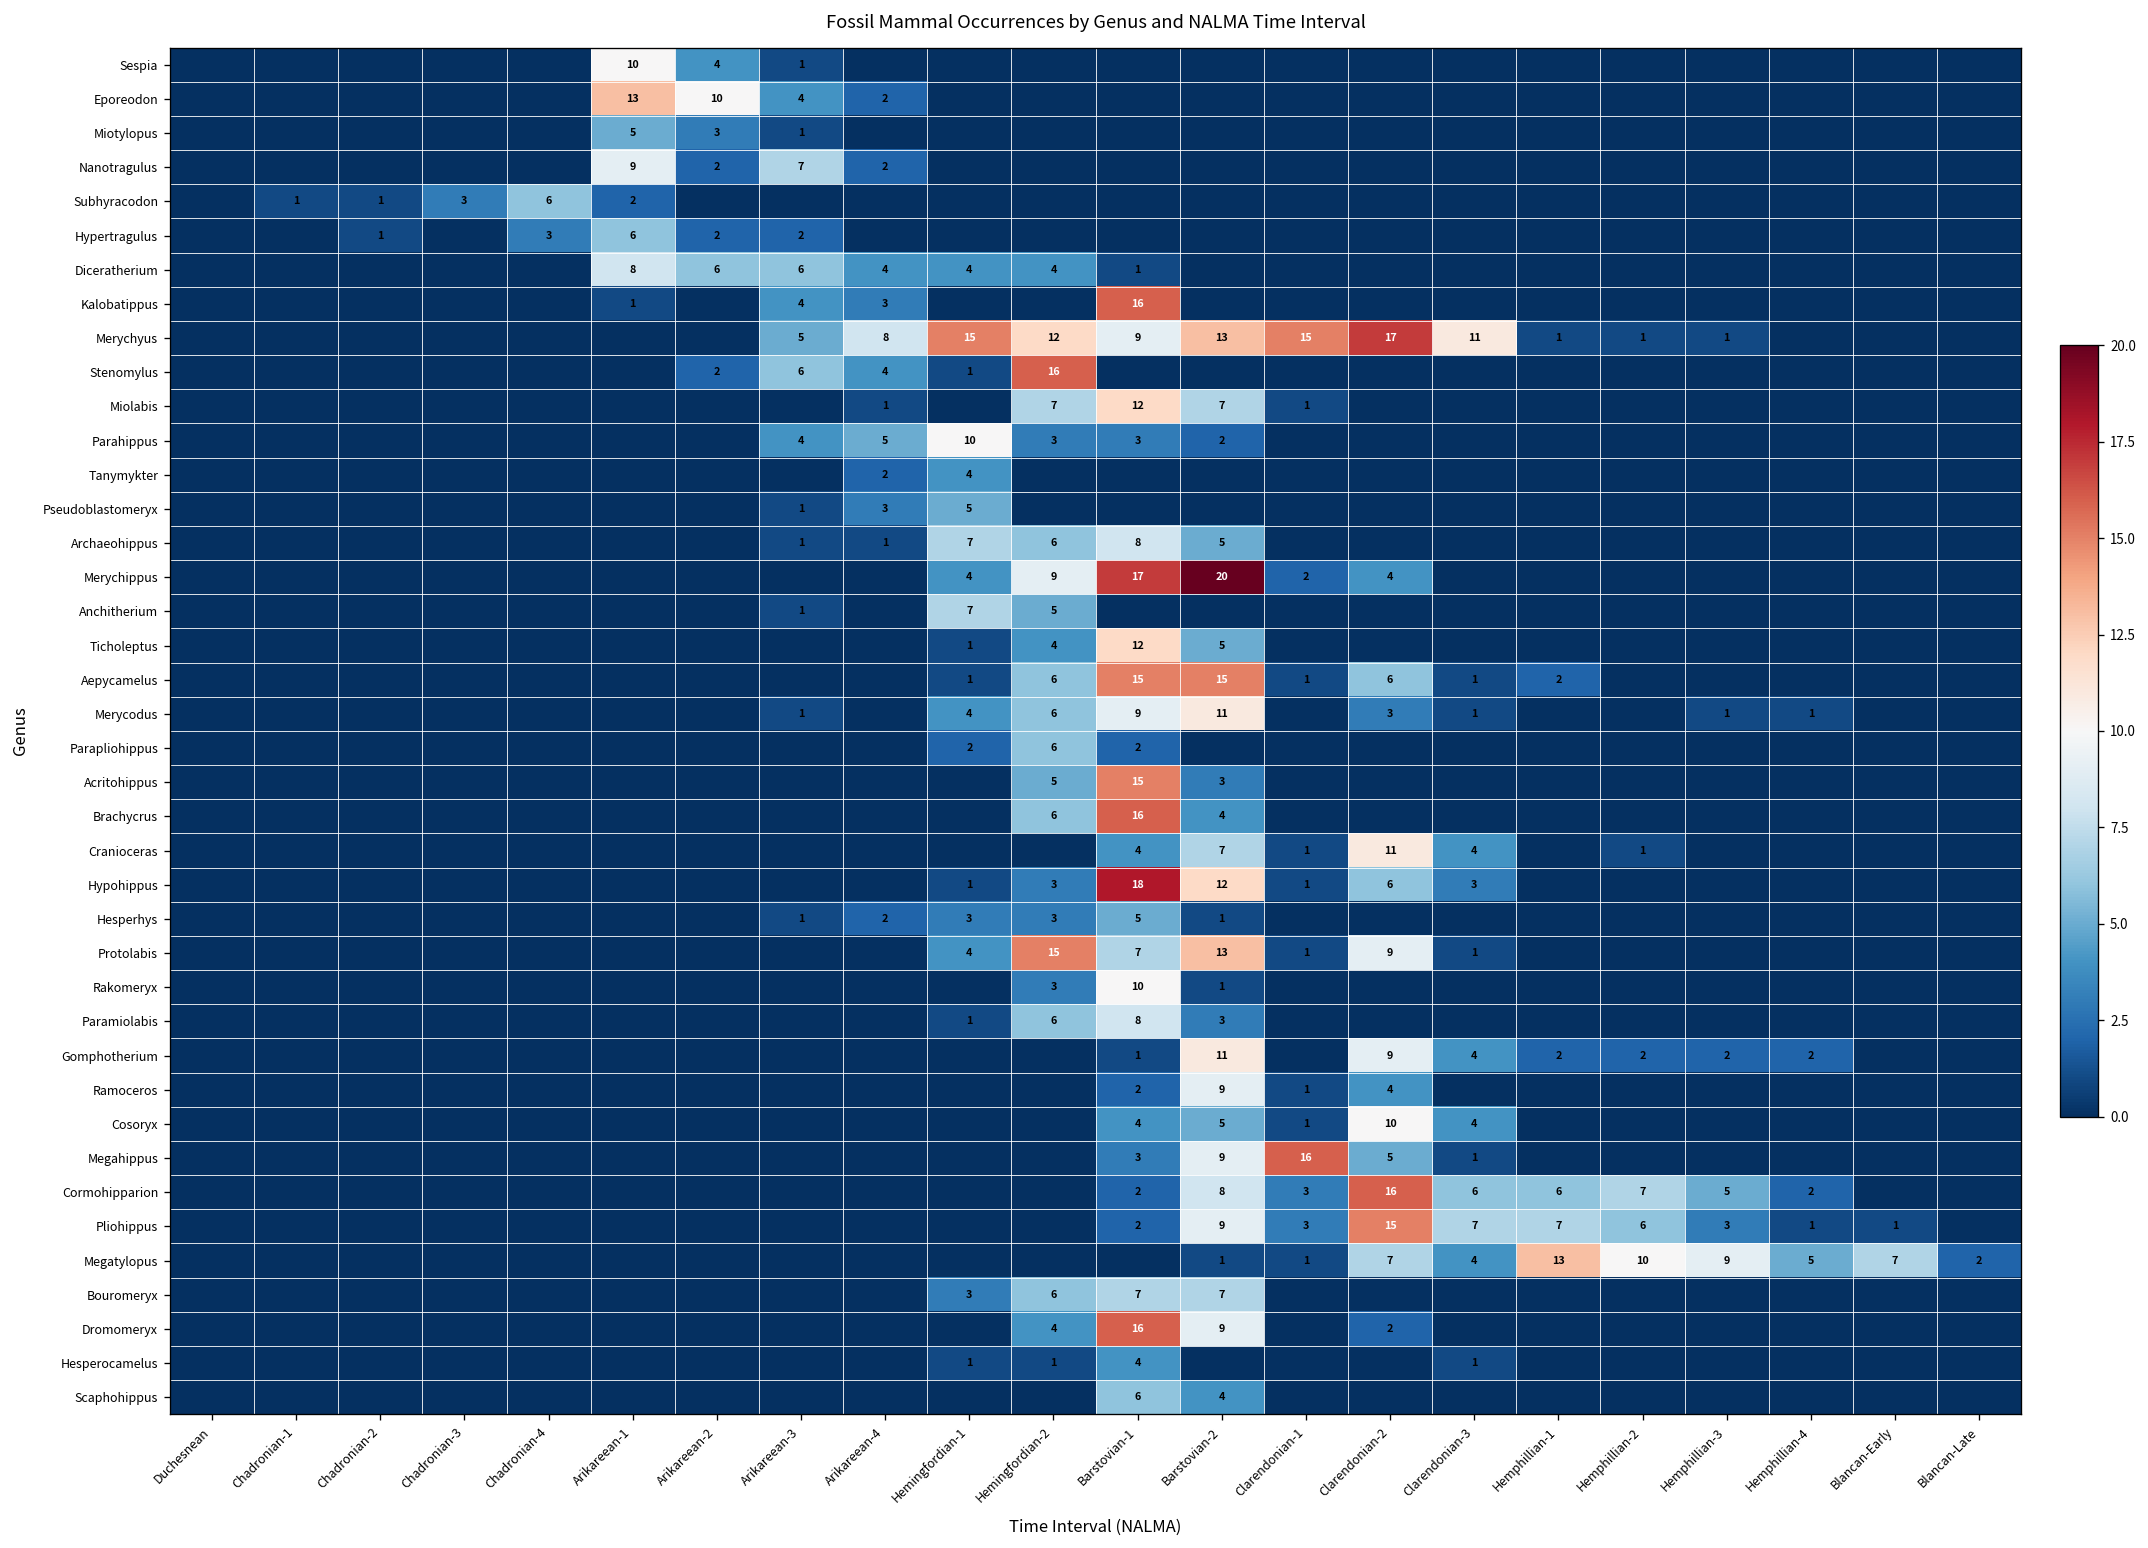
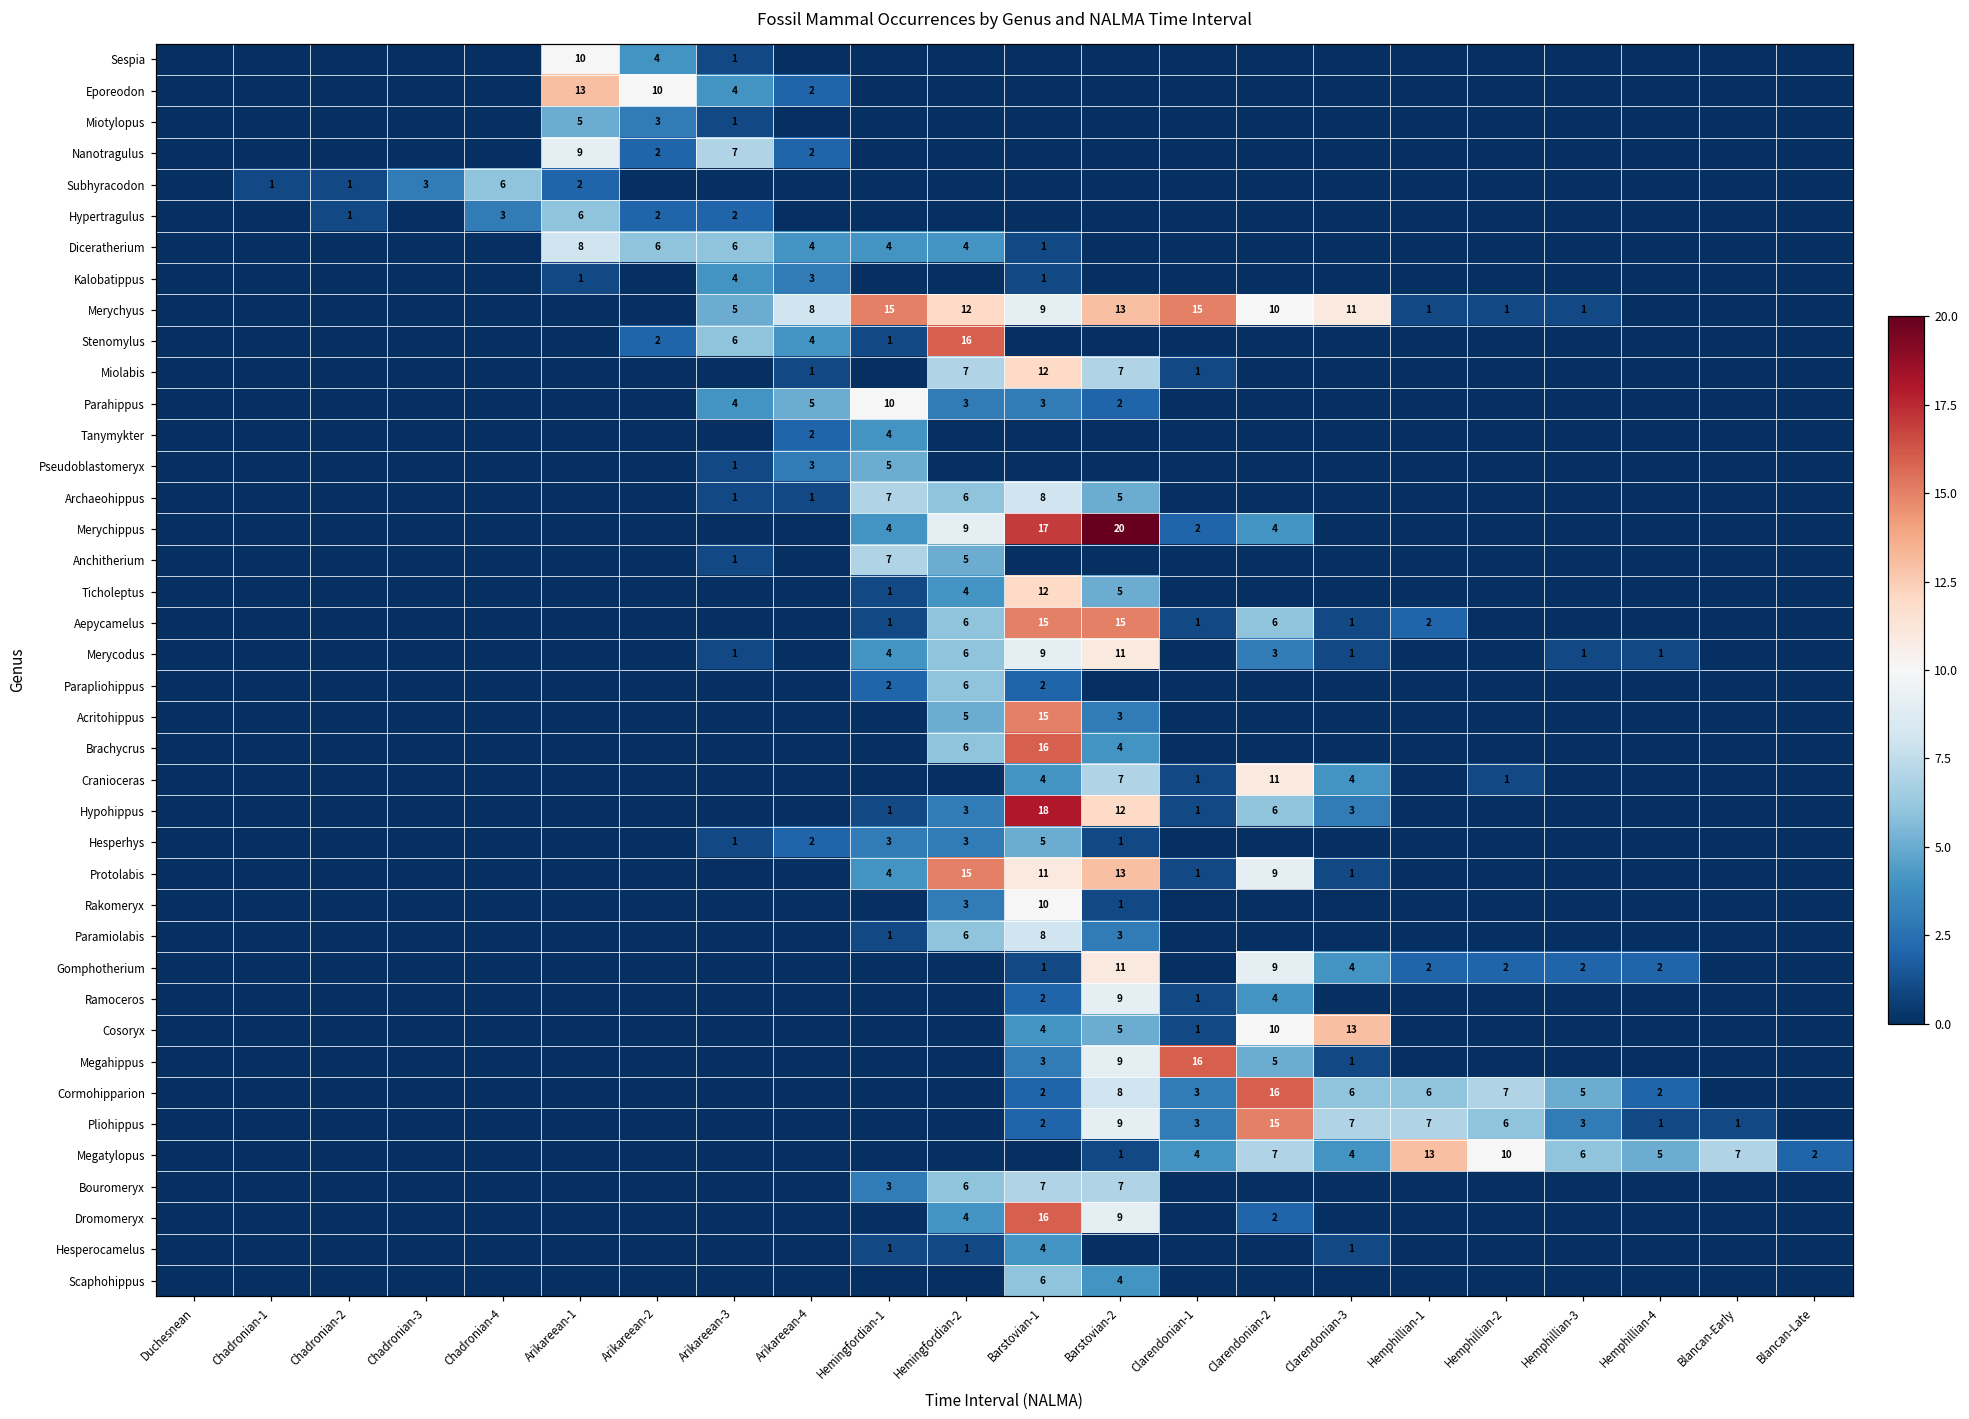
  {
    "Kalobatippus": {
      "Arikareean-1": 1,
      "Arikareean-3": 4,
      "Arikareean-4": 3,
-     "Barstovian-1": 16
+     "Barstovian-1": 1
    },
    "Merychyus": {
      "Arikareean-3": 5,
      "Arikareean-4": 8,
      "Hemingfordian-1": 15,
      "Hemingfordian-2": 12,
      "Barstovian-1": 9,
      "Barstovian-2": 13,
      "Clarendonian-1": 15,
-     "Clarendonian-2": 17,
+     "Clarendonian-2": 10,
      "Clarendonian-3": 11,
      "Hemphillian-1": 1,
      "Hemphillian-2": 1,
      "Hemphillian-3": 1
    },
    "Protolabis": {
      "Hemingfordian-1": 4,
      "Hemingfordian-2": 15,
-     "Barstovian-1": 7,
+     "Barstovian-1": 11,
      "Barstovian-2": 13,
      "Clarendonian-1": 1,
      "Clarendonian-2": 9,
      "Clarendonian-3": 1
    },
    "Cosoryx": {
      "Barstovian-1": 4,
      "Barstovian-2": 5,
      "Clarendonian-1": 1,
      "Clarendonian-2": 10,
-     "Clarendonian-3": 4
+     "Clarendonian-3": 13
    },
    "Megatylopus": {
      "Barstovian-2": 1,
-     "Clarendonian-1": 1,
+     "Clarendonian-1": 4,
      "Clarendonian-2": 7,
      "Clarendonian-3": 4,
      "Hemphillian-1": 13,
      "Hemphillian-2": 10,
-     "Hemphillian-3": 9,
+     "Hemphillian-3": 6,
      "Hemphillian-4": 5,
      "Blancan-Early": 7,
      "Blancan-Late": 2
    }
  }
